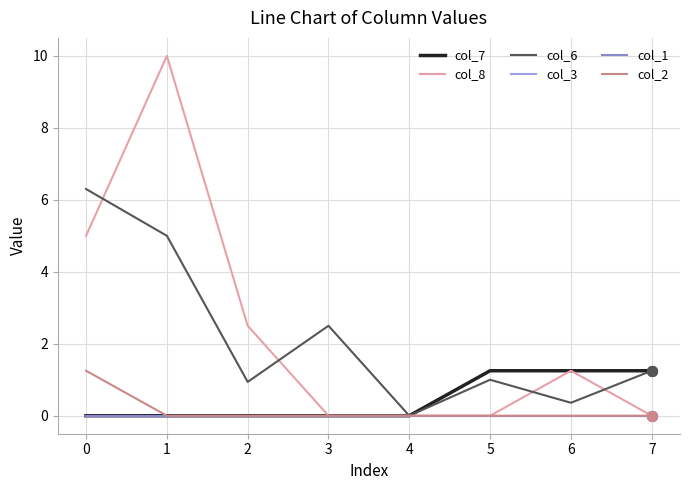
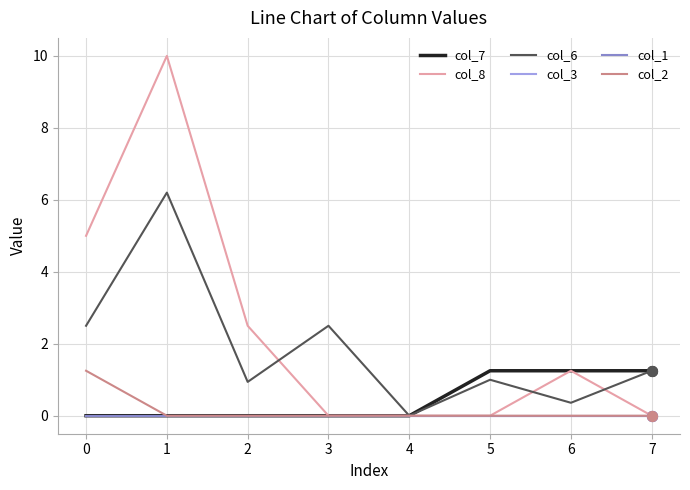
  {
    "col_6": {
-     "0": 6.3,
-     "1": 5.0,
+     "0": 2.5,
+     "1": 6.2,
      "2": 0.9,
      "3": 2.5,
      "5": 1.0,
      "6": 0.4
    }
  }
